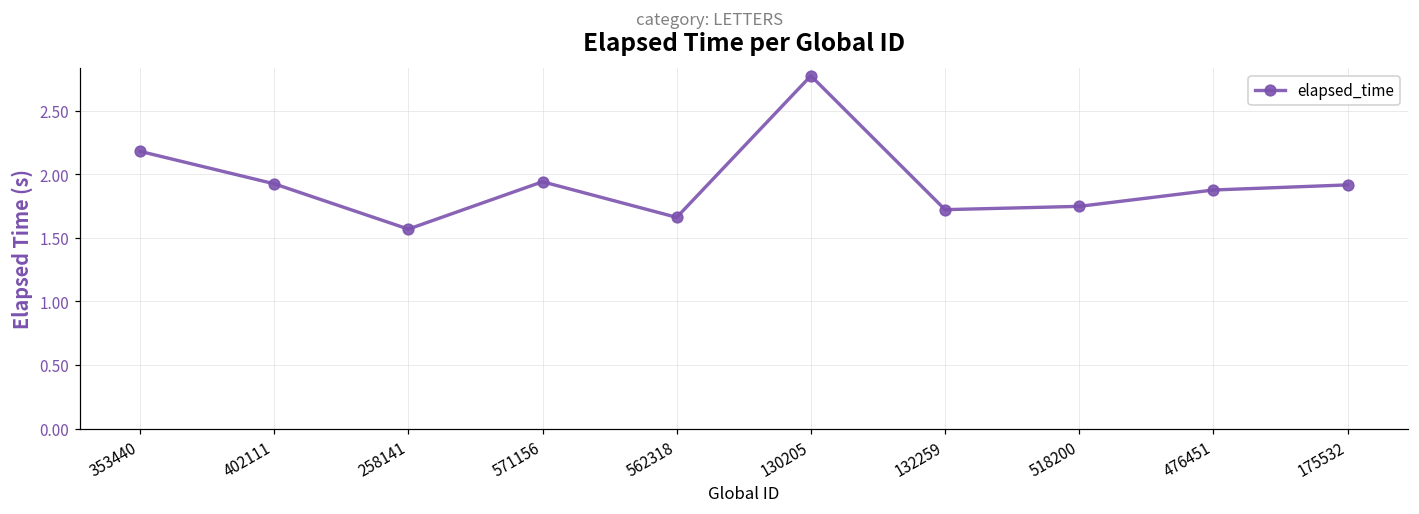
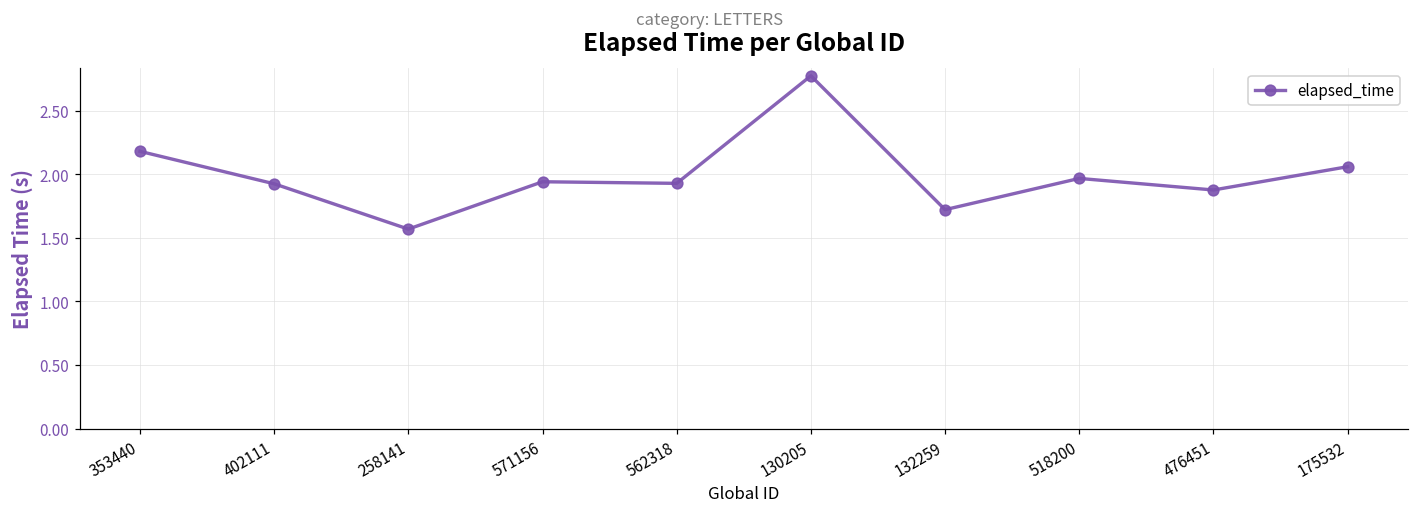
  {
    "353440": 2.18,
    "402111": 1.93,
    "258141": 1.57,
    "571156": 1.94,
-   "562318": 1.66,
+   "562318": 1.93,
    "130205": 2.77,
    "132259": 1.72,
-   "518200": 1.75,
+   "518200": 1.97,
    "476451": 1.88,
-   "175532": 1.92
+   "175532": 2.06
  }
